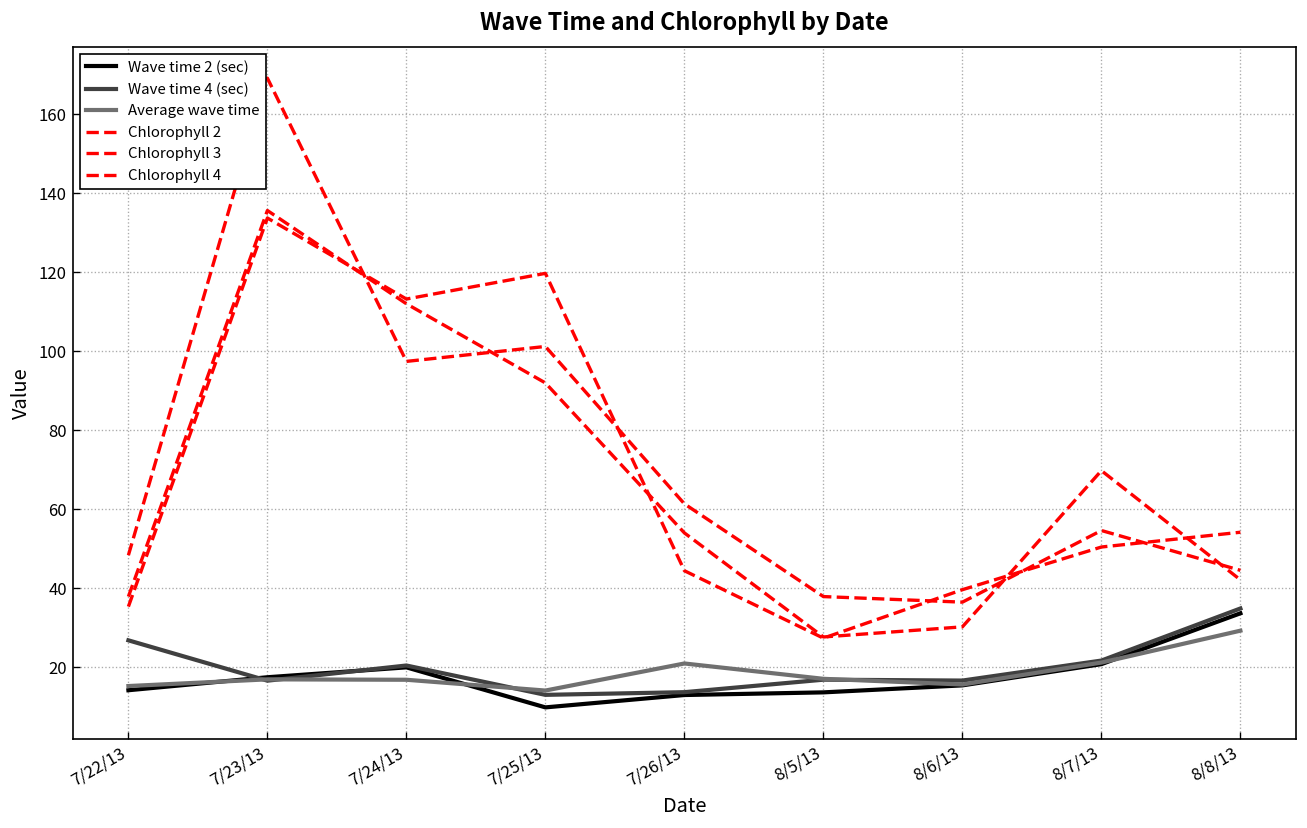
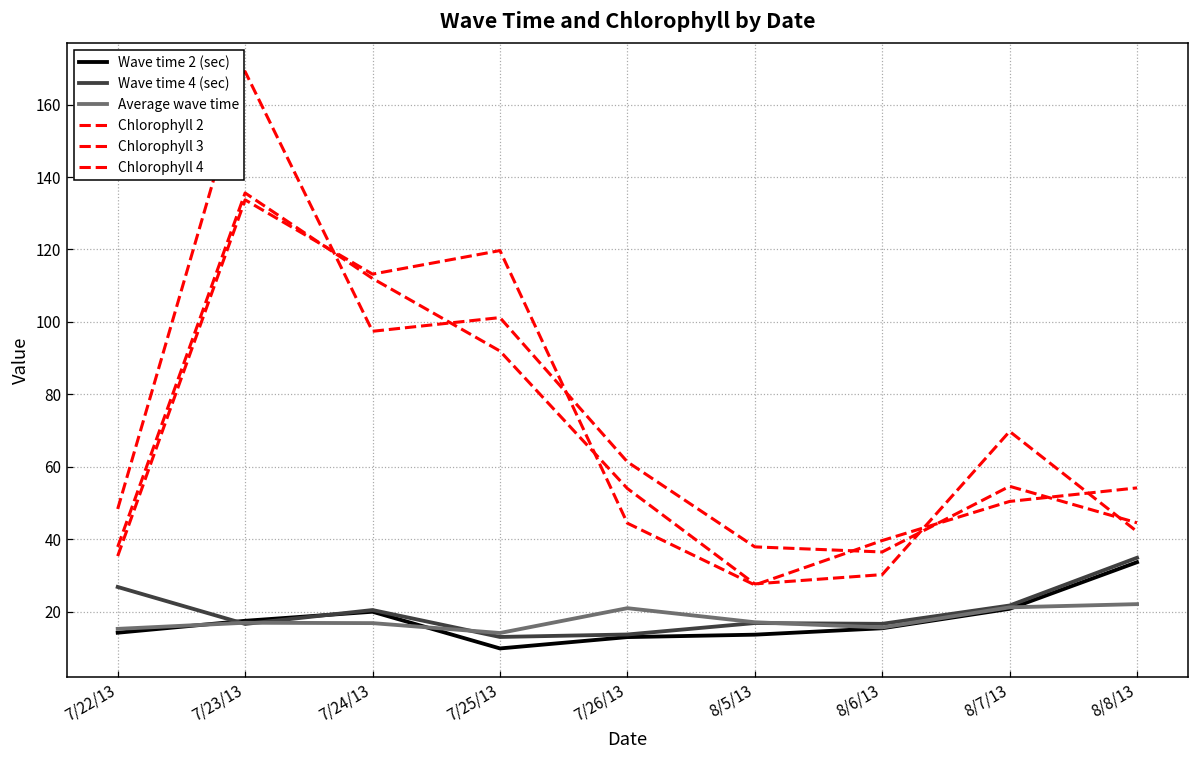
  {
    "Wave time 2 (sec)": {
      "7/22/13": 14,
      "7/25/13": 10,
      "8/5/13": 14,
      "8/8/13": 34
    },
    "Wave time 4 (sec)": {
      "7/22/13": 27,
      "7/25/13": 13,
      "8/6/13": 17,
      "8/8/13": 35
    },
    "Average wave time": {
      "7/22/13": 15,
      "7/24/13": 17,
      "7/25/13": 14,
      "7/26/13": 21,
-     "8/8/13": 29
+     "8/8/13": 22
    }
  }
